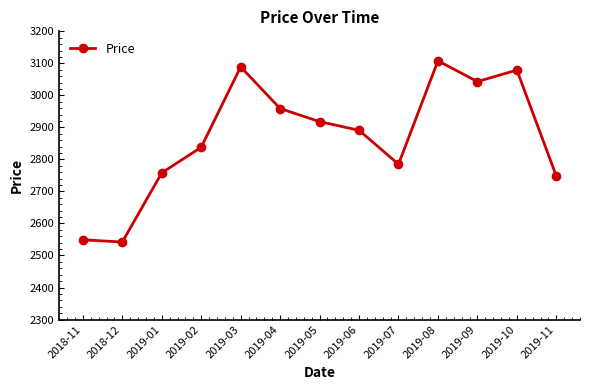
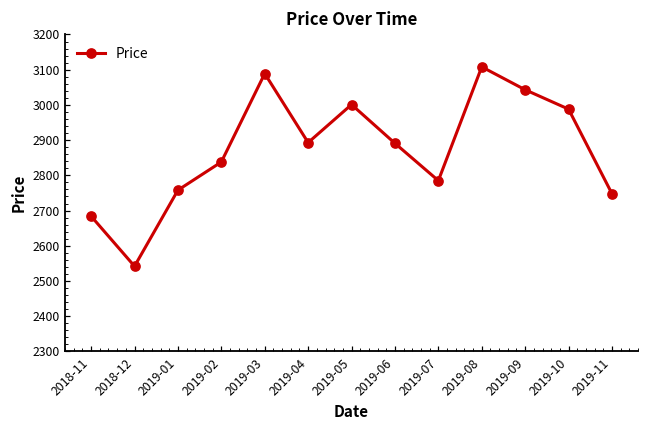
  {
-   "2018-11": 2550,
+   "2018-11": 2680,
    "2018-12": 2540,
    "2019-01": 2760,
    "2019-02": 2840,
    "2019-03": 3090,
-   "2019-04": 2960,
-   "2019-05": 2920,
+   "2019-04": 2890,
+   "2019-05": 3000,
    "2019-06": 2890,
    "2019-07": 2790,
    "2019-08": 3110,
    "2019-09": 3040,
-   "2019-10": 3080,
+   "2019-10": 2990,
    "2019-11": 2750
  }
